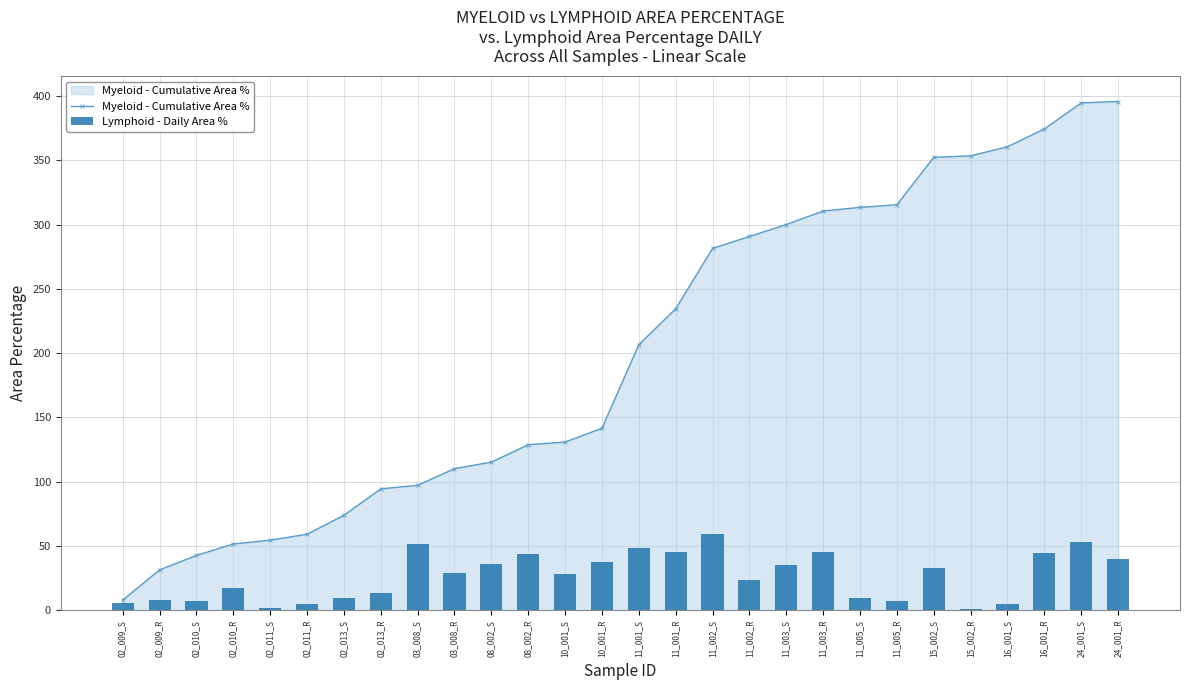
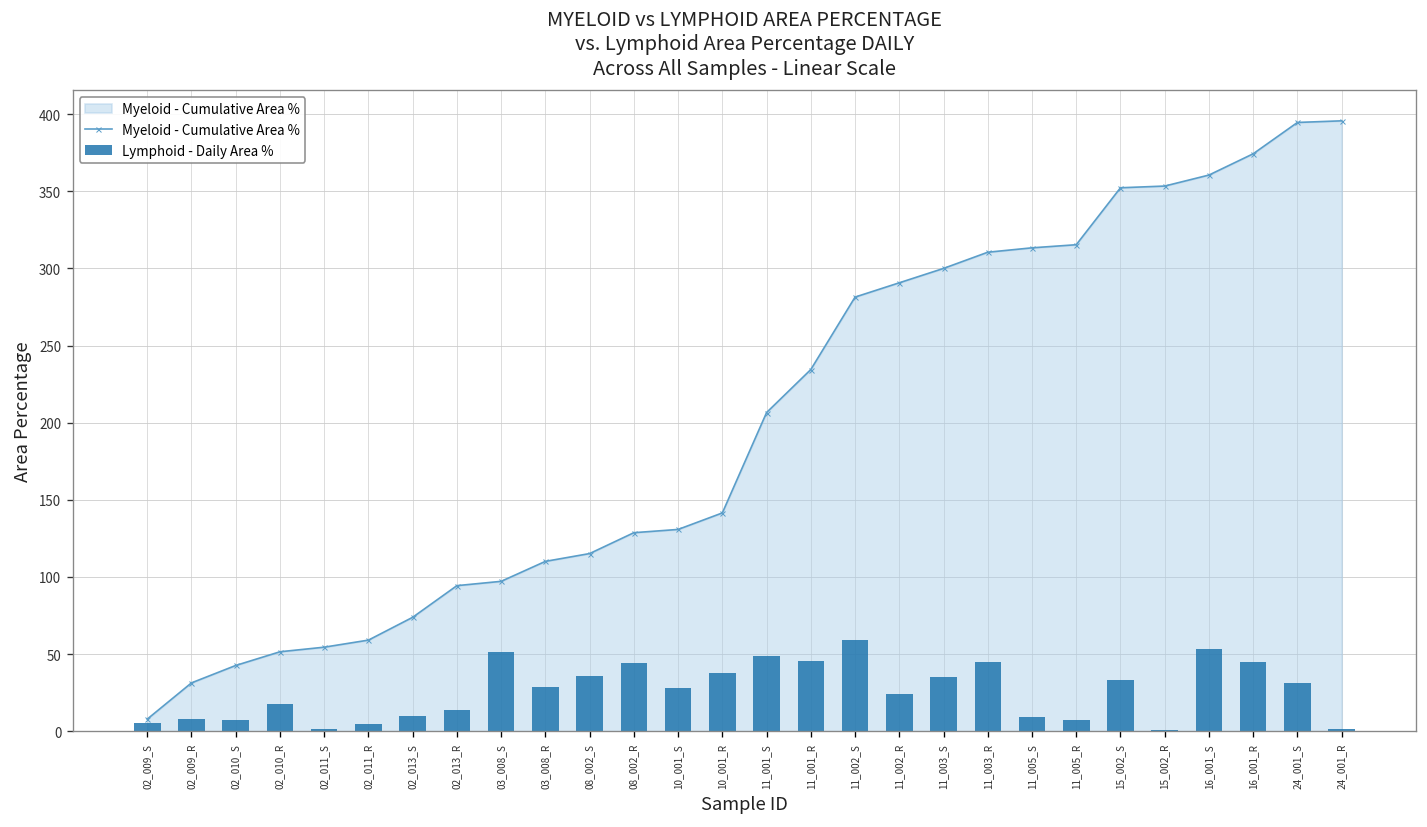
  {
    "Lymphoid - Daily Area %": {
      "02_009_S": 5,
      "02_009_R": 8,
      "02_010_S": 7,
      "02_010_R": 18,
      "02_011_R": 5,
      "02_013_S": 10,
      "02_013_R": 13,
      "03_008_S": 52,
      "03_008_R": 29,
      "08_002_S": 36,
      "08_002_R": 44,
      "10_001_S": 28,
      "10_001_R": 37,
      "11_001_S": 49,
      "11_001_R": 45,
      "11_002_S": 59,
      "11_002_R": 24,
      "11_003_S": 35,
      "11_003_R": 45,
      "11_005_S": 9,
      "11_005_R": 7,
      "15_002_S": 33,
-     "16_001_S": 5,
+     "16_001_S": 53,
      "16_001_R": 45,
-     "24_001_S": 53,
-     "24_001_R": 40
+     "24_001_S": 31,
+     "24_001_R": 1
    }
  }
